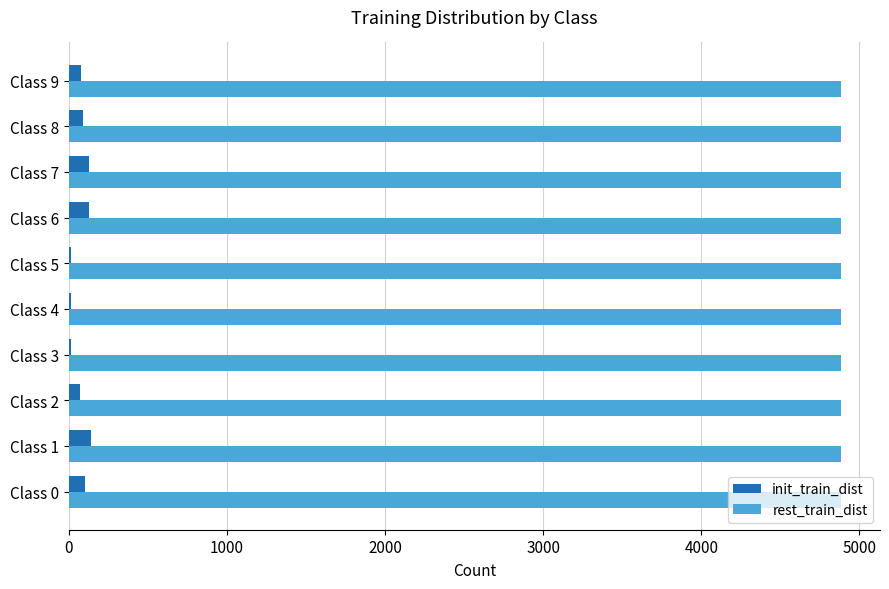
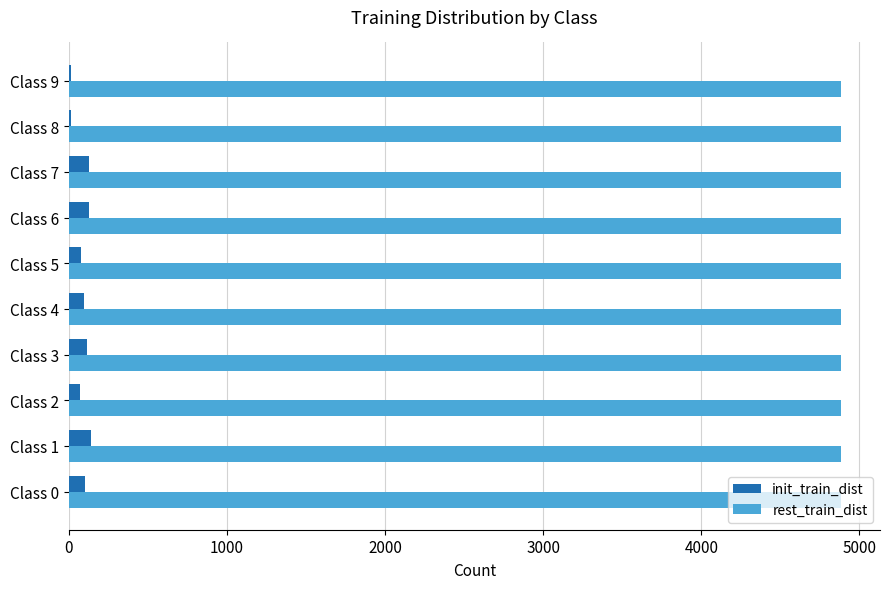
  {
    "init_train_dist": {
-     "Class 9": 80,
-     "Class 8": 90,
+     "Class 9": 20,
+     "Class 8": 10,
      "Class 7": 130,
      "Class 6": 130,
-     "Class 5": 10,
-     "Class 4": 10,
-     "Class 3": 20,
+     "Class 5": 70,
+     "Class 4": 90,
+     "Class 3": 120,
      "Class 2": 70,
      "Class 1": 140,
      "Class 0": 100
    },
    "rest_train_dist": {
      "Class 9": 4890,
      "Class 8": 4890,
      "Class 7": 4890,
      "Class 6": 4890,
      "Class 5": 4890,
      "Class 4": 4890,
      "Class 3": 4890,
      "Class 2": 4890,
      "Class 1": 4890
    }
  }
